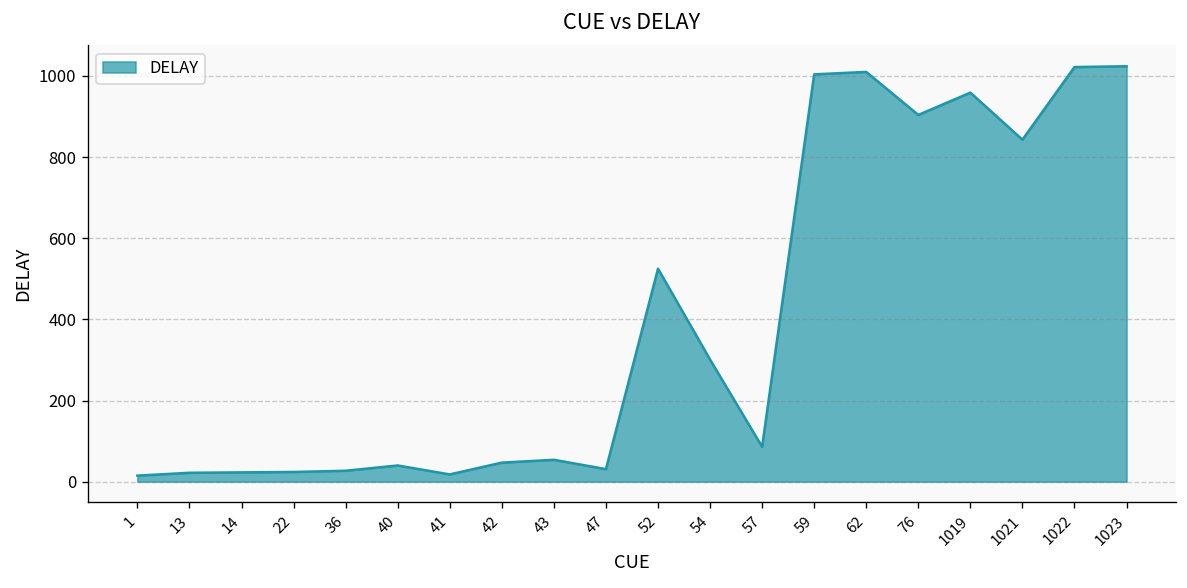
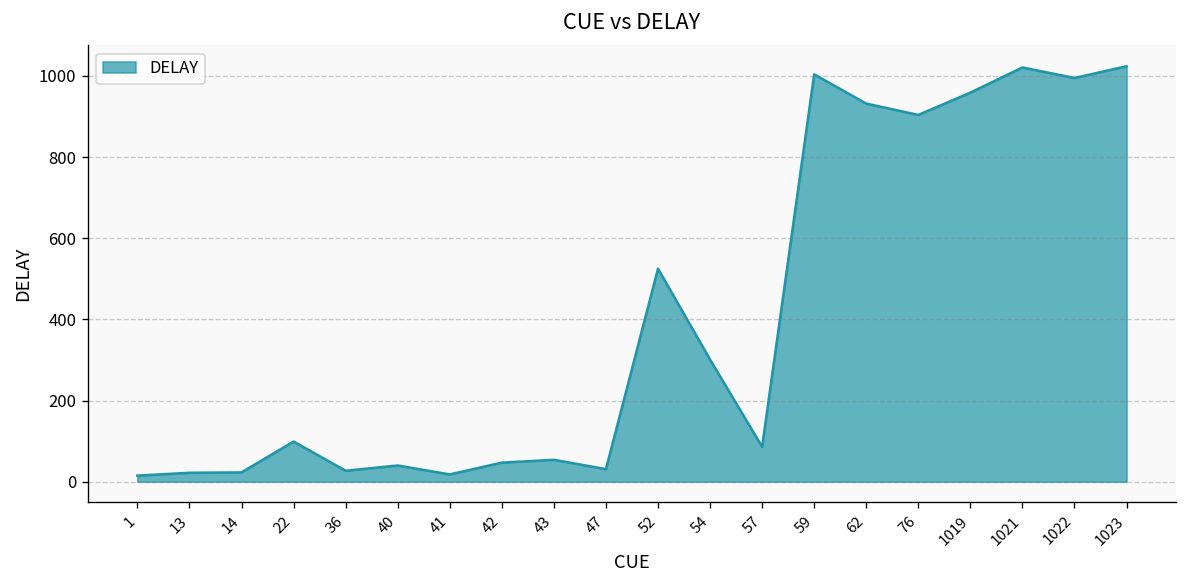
  {
    "1": 20,
    "13": 20,
    "14": 20,
-   "22": 20,
+   "22": 100,
    "36": 30,
    "40": 40,
    "41": 20,
    "42": 50,
    "43": 50,
    "47": 30,
    "52": 530,
    "54": 300,
    "57": 90,
    "59": 1000,
-   "62": 1010,
+   "62": 930,
    "76": 900,
    "1019": 960,
-   "1021": 840,
-   "1022": 1020,
+   "1021": 1020,
+   "1022": 1000,
    "1023": 1020
  }
